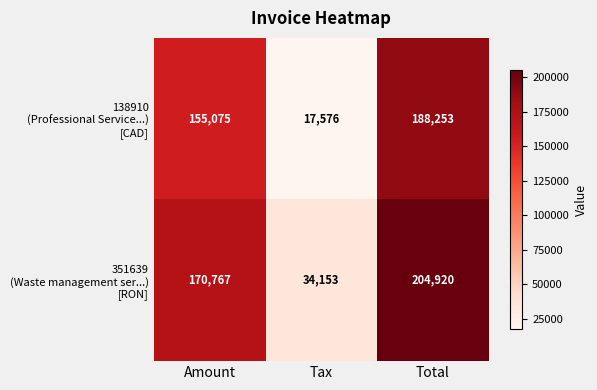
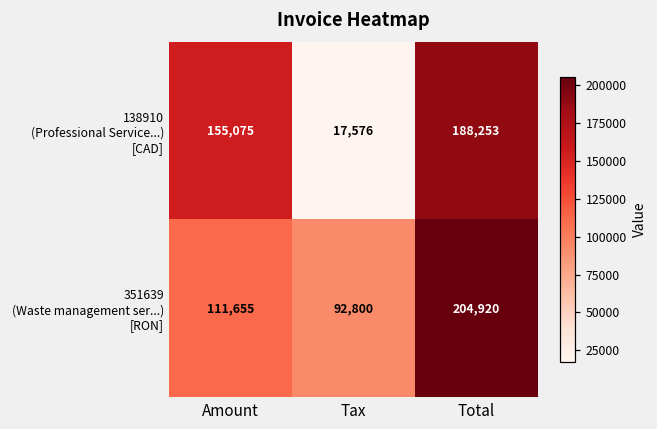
  {
    "138910 (Professional Service...) [CAD]": {
      "Amount": "155,075",
      "Tax": "17,576",
      "Total": "188,253"
    },
    "351639 (Waste management ser...) [RON]": {
-     "Amount": "170,767",
-     "Tax": "34,153",
+     "Amount": "111,655",
+     "Tax": "92,800",
      "Total": "204,920"
    }
  }
